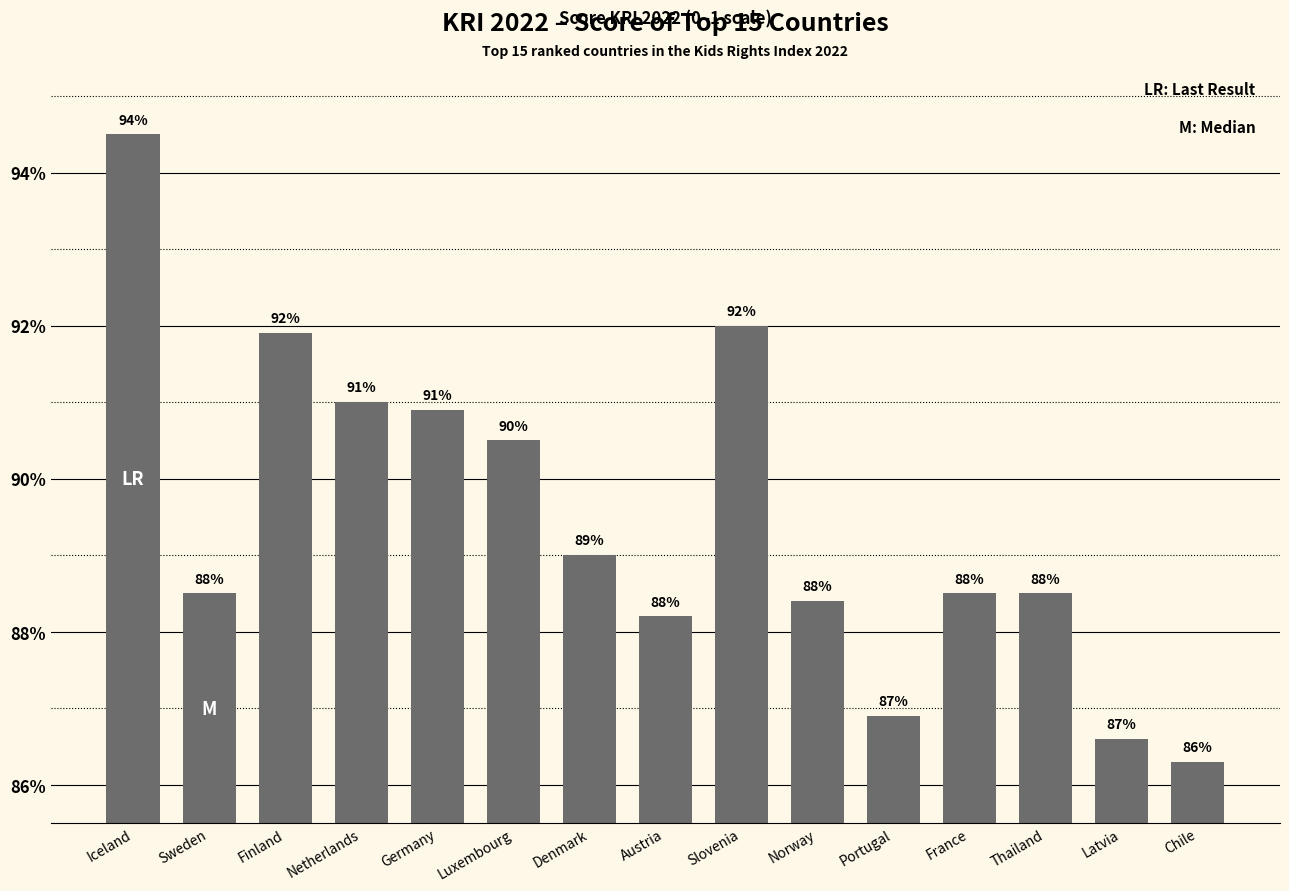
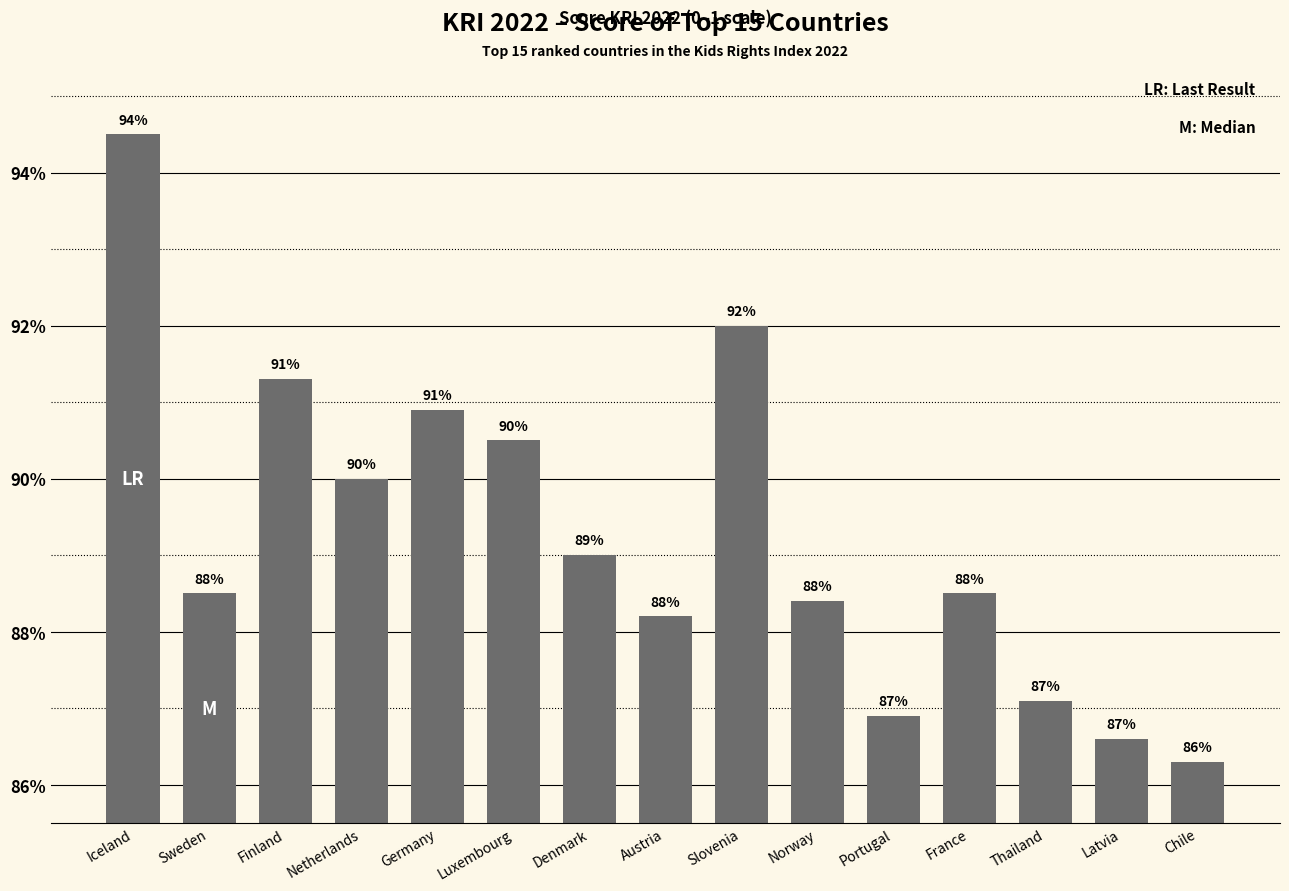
  {
    "Iceland": "94%",
    "Sweden": "88%",
-   "Finland": "92%",
-   "Netherlands": "91%",
+   "Finland": "91%",
+   "Netherlands": "90%",
    "Germany": "91%",
    "Luxembourg": "90%",
    "Denmark": "89%",
    "Austria": "88%",
    "Slovenia": "92%",
    "Norway": "88%",
    "Portugal": "87%",
    "France": "88%",
-   "Thailand": "88%",
+   "Thailand": "87%",
    "Latvia": "87%",
    "Chile": "86%"
  }
